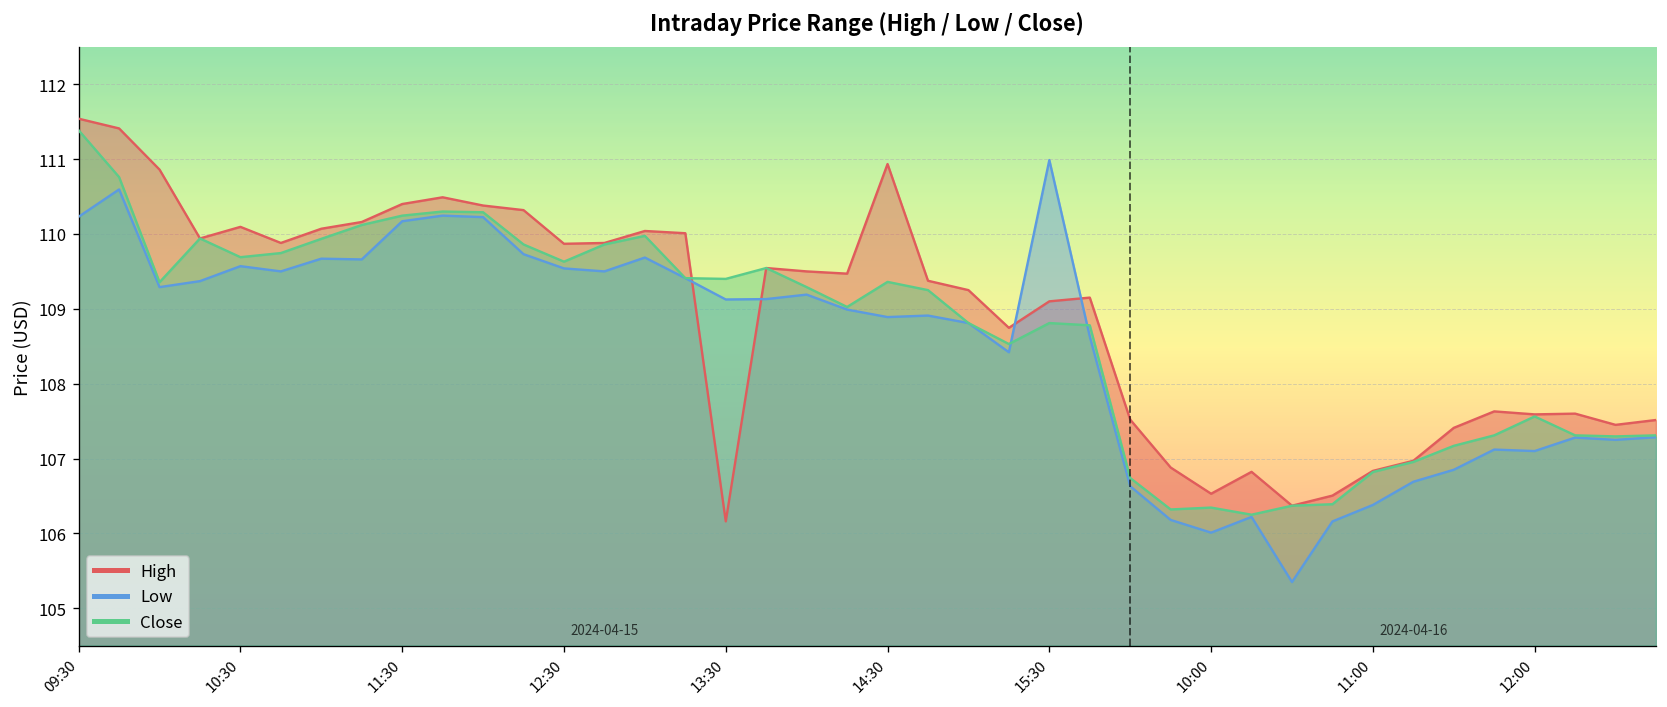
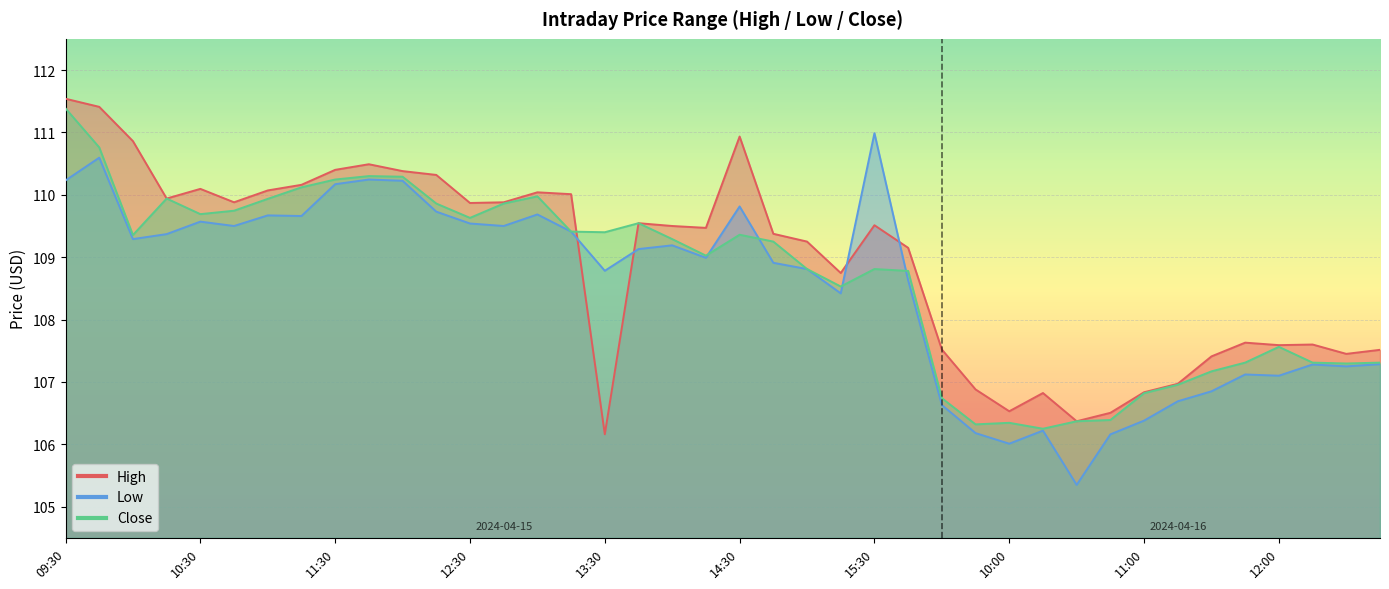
  {
    "High": {
      "13:30": 106.2,
      "14:30": 110.9,
-     "15:30": 109.1
+     "15:30": 109.5
    },
    "Low": {
-     "13:30": 109.1,
-     "14:30": 108.9,
+     "13:30": 108.8,
+     "14:30": 109.8,
      "15:30": 111.0
    },
    "Close": {
      "13:30": 109.4,
      "14:30": 109.4,
      "15:30": 108.8
    }
  }
